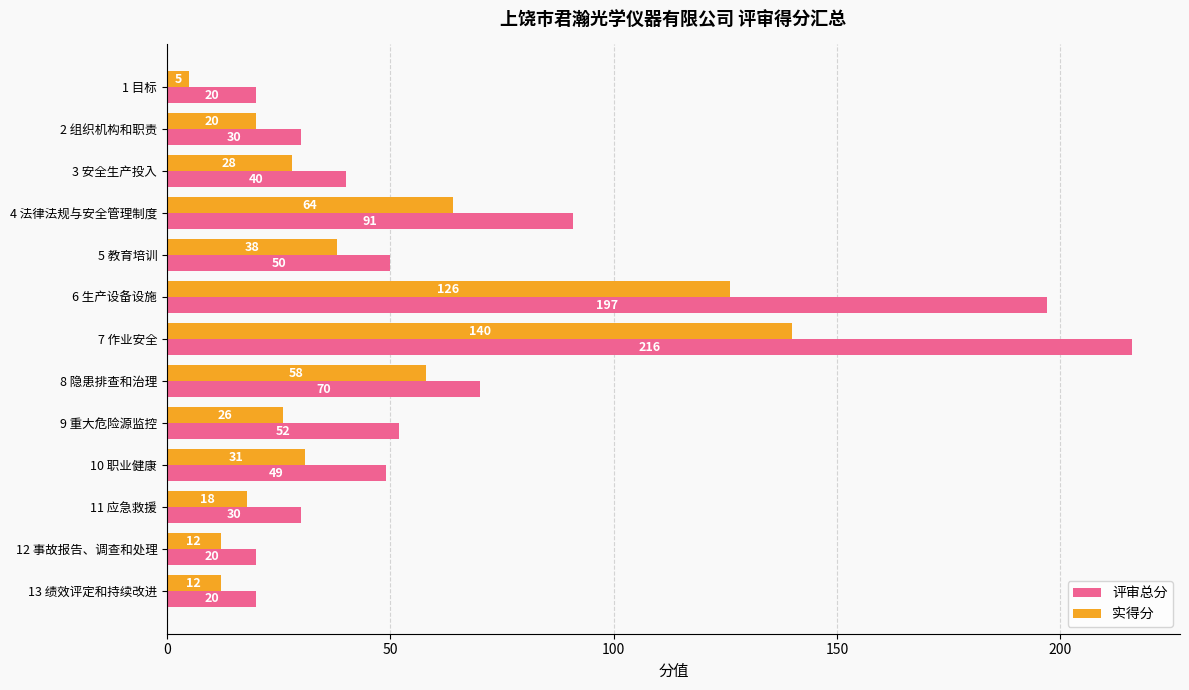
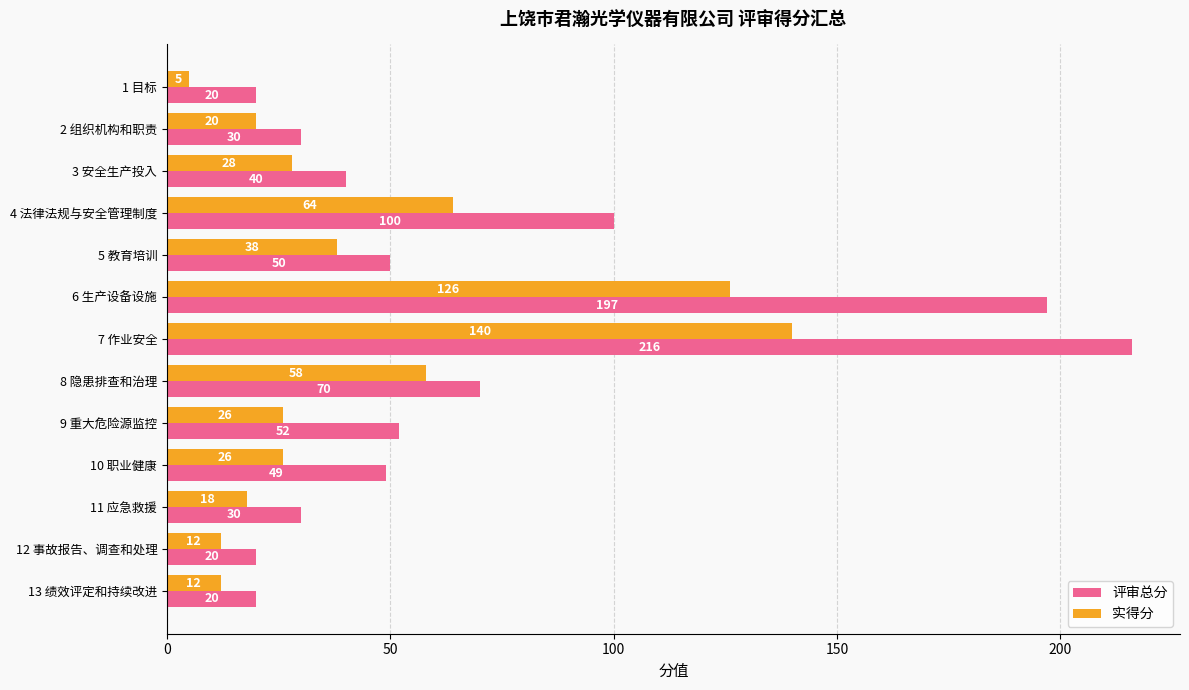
  {
    "评审总分": {
      "1 目标": 20,
      "2 组织机构和职责": 30,
      "3 安全生产投入": 40,
-     "4 法律法规与安全管理制度": 91,
+     "4 法律法规与安全管理制度": 100,
      "5 教育培训": 50,
      "6 生产设备设施": 197,
      "7 作业安全": 216,
      "8 隐患排查和治理": 70,
      "9 重大危险源监控": 52,
      "10 职业健康": 49,
      "11 应急救援": 30,
      "12 事故报告、调查和处理": 20,
      "13 绩效评定和持续改进": 20
    },
    "实得分": {
      "1 目标": 5,
      "2 组织机构和职责": 20,
      "3 安全生产投入": 28,
      "4 法律法规与安全管理制度": 64,
      "5 教育培训": 38,
      "6 生产设备设施": 126,
      "7 作业安全": 140,
      "8 隐患排查和治理": 58,
      "9 重大危险源监控": 26,
-     "10 职业健康": 31,
+     "10 职业健康": 26,
      "11 应急救援": 18,
      "12 事故报告、调查和处理": 12,
      "13 绩效评定和持续改进": 12
    }
  }
